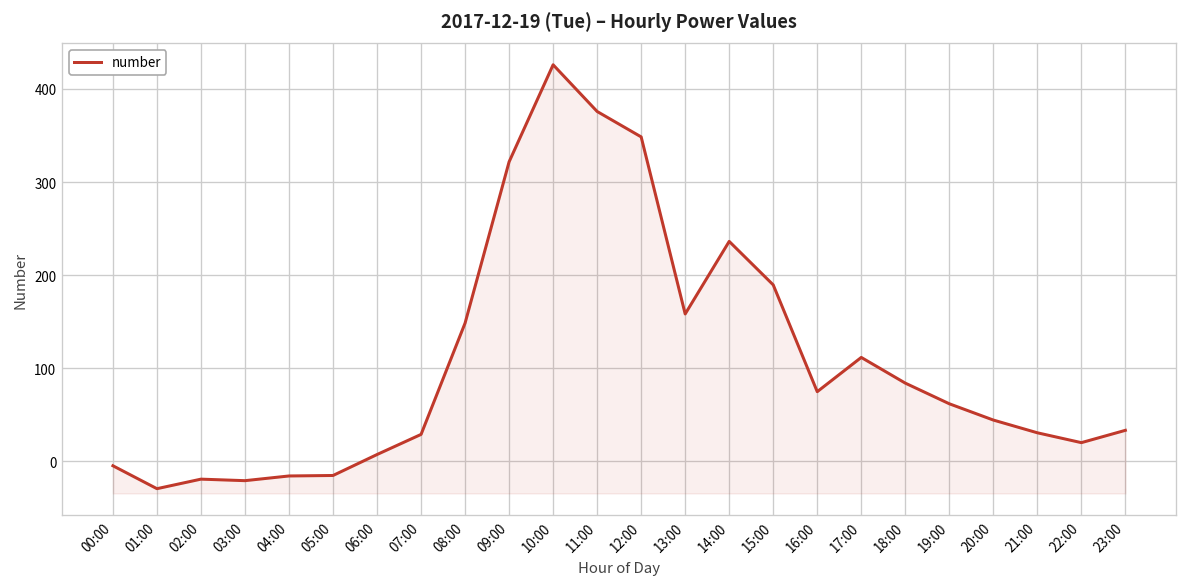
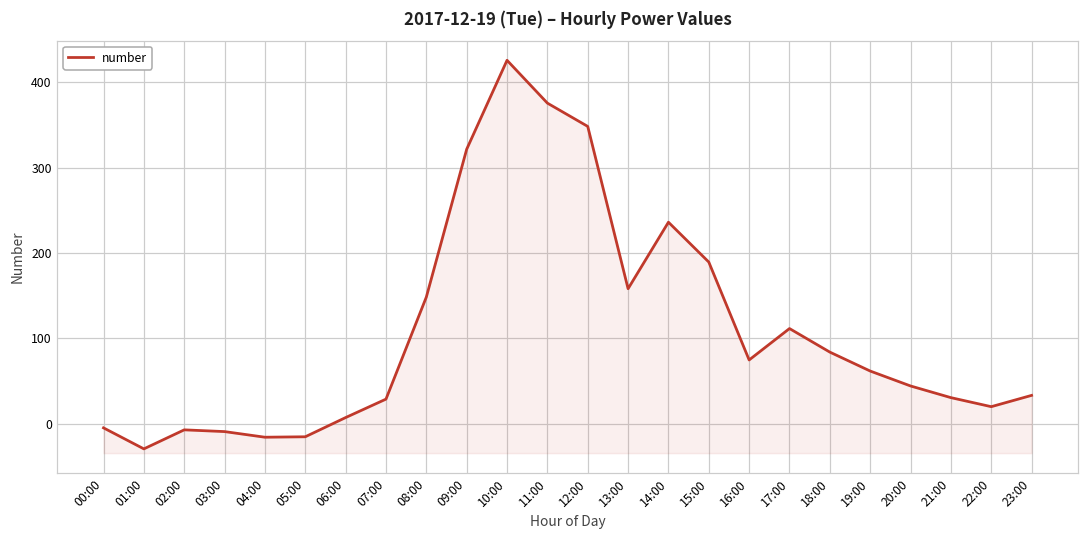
  {
    "00:00": 0,
    "01:00": -30,
-   "02:00": -20,
-   "03:00": -20,
+   "02:00": -10,
+   "03:00": -10,
    "04:00": -20,
    "05:00": -20,
    "06:00": 10,
    "07:00": 30,
    "08:00": 150,
    "09:00": 320,
    "10:00": 430,
    "11:00": 380,
    "12:00": 350,
    "13:00": 160,
    "14:00": 240,
    "15:00": 190,
    "16:00": 70,
    "17:00": 110,
    "18:00": 80,
    "19:00": 60,
    "20:00": 40,
    "21:00": 30,
    "22:00": 20,
    "23:00": 30
  }
